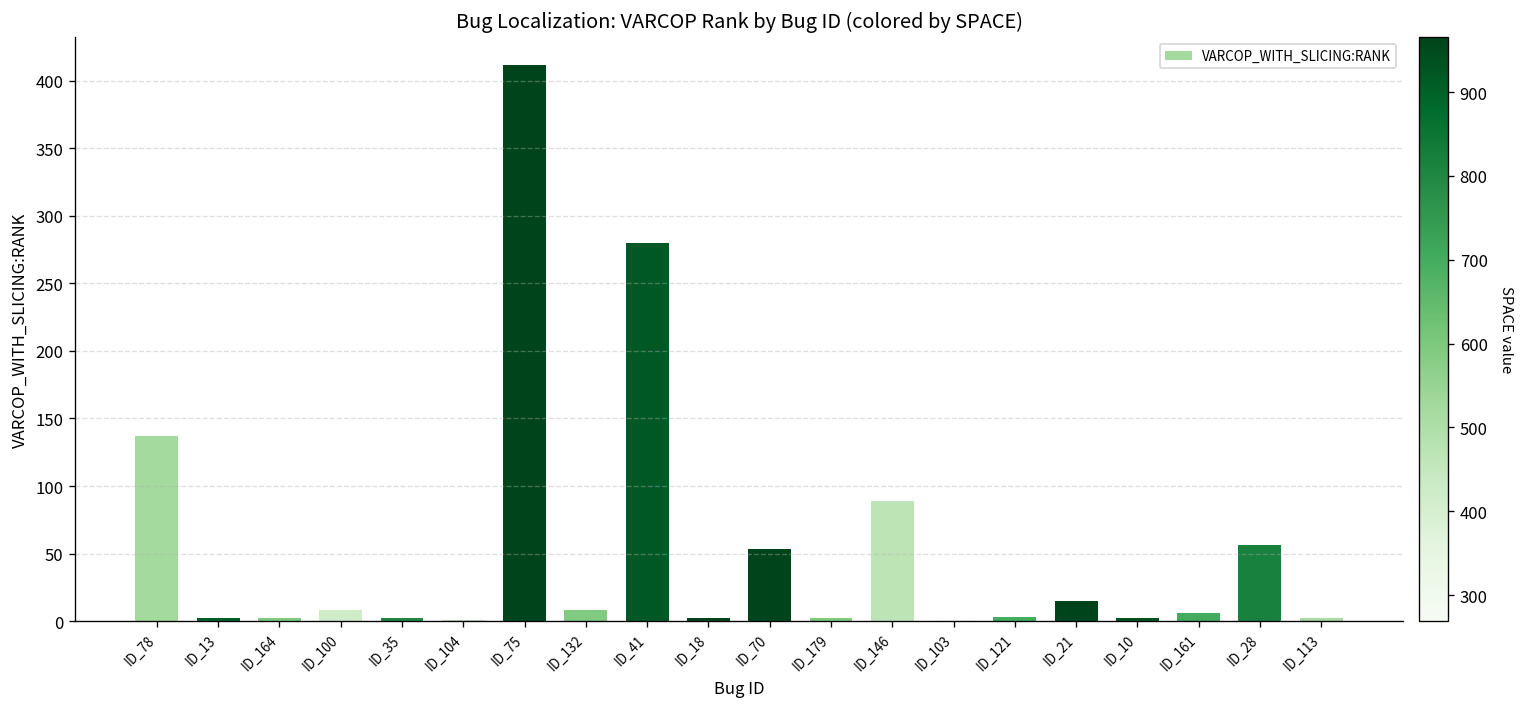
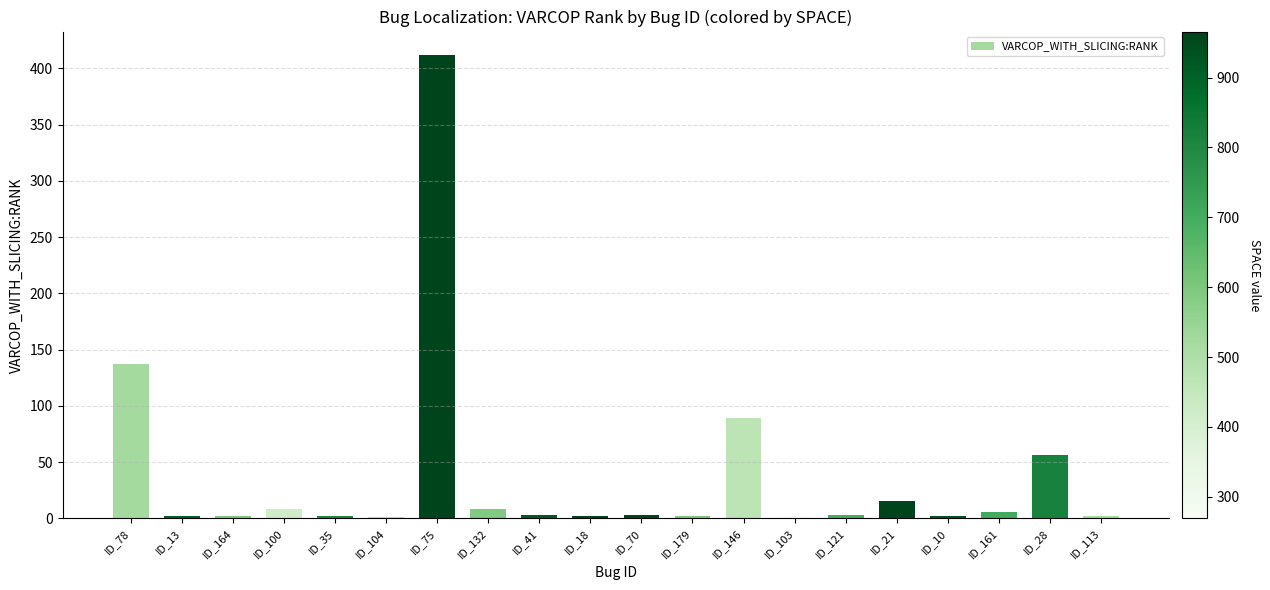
  {
    "ID_78": 137,
    "ID_100": 8,
    "ID_75": 412,
    "ID_132": 8,
-   "ID_41": 280,
-   "ID_70": 53,
+   "ID_41": 3,
+   "ID_70": 3,
    "ID_146": 89,
    "ID_121": 3,
    "ID_21": 15,
    "ID_161": 6,
    "ID_28": 56
  }
